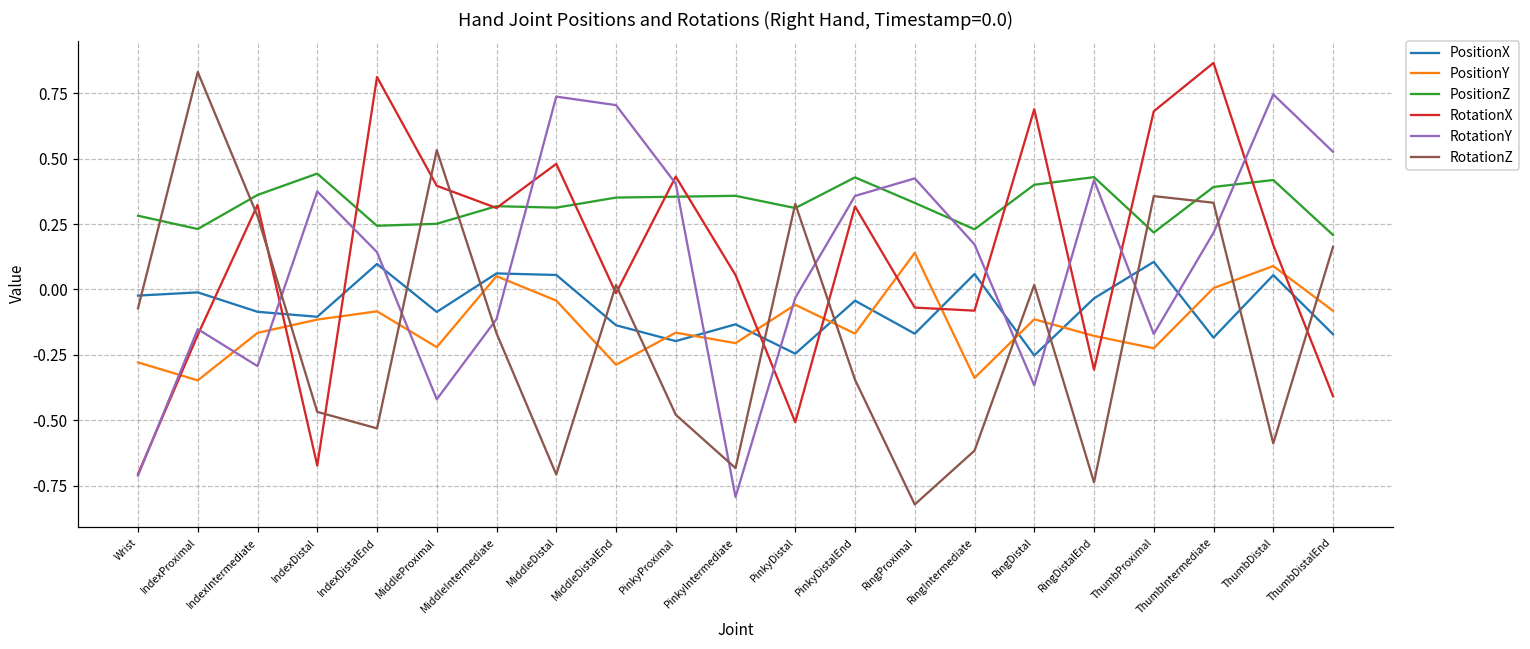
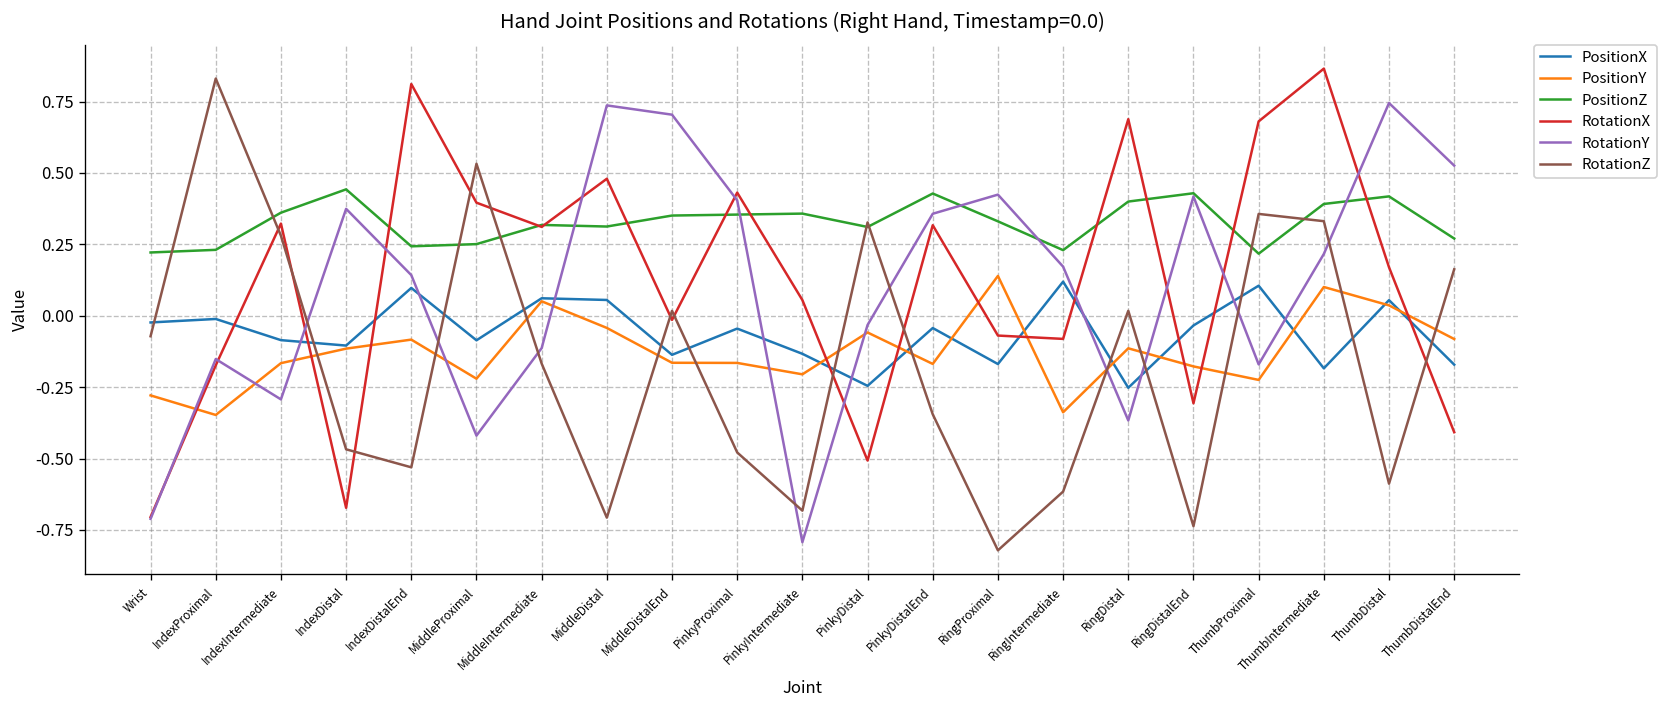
  {
    "PositionX": {
      "Wrist": -0.02,
      "IndexProximal": -0.01,
      "IndexIntermediate": -0.09,
      "IndexDistalEnd": 0.10,
      "MiddleProximal": -0.09,
      "MiddleDistal": 0.06,
      "MiddleDistalEnd": -0.14,
-     "PinkyProximal": -0.20,
+     "PinkyProximal": -0.04,
      "PinkyIntermediate": -0.13,
      "PinkyDistal": -0.25,
      "PinkyDistalEnd": -0.04,
      "RingProximal": -0.17,
-     "RingIntermediate": 0.06,
+     "RingIntermediate": 0.12,
      "RingDistal": -0.25,
      "RingDistalEnd": -0.03,
      "ThumbProximal": 0.11,
      "ThumbIntermediate": -0.18,
      "ThumbDistal": 0.05,
      "ThumbDistalEnd": -0.17
    },
    "PositionY": {
      "Wrist": -0.28,
      "IndexProximal": -0.35,
      "IndexIntermediate": -0.17,
      "IndexDistalEnd": -0.08,
      "MiddleProximal": -0.22,
      "MiddleDistal": -0.04,
-     "MiddleDistalEnd": -0.29,
+     "MiddleDistalEnd": -0.16,
      "PinkyProximal": -0.17,
      "PinkyIntermediate": -0.21,
      "PinkyDistal": -0.06,
      "PinkyDistalEnd": -0.17,
      "RingProximal": 0.14,
      "RingIntermediate": -0.34,
      "RingDistal": -0.11,
      "RingDistalEnd": -0.18,
      "ThumbProximal": -0.22,
-     "ThumbIntermediate": 0.01,
-     "ThumbDistal": 0.09,
+     "ThumbIntermediate": 0.10,
+     "ThumbDistal": 0.04,
      "ThumbDistalEnd": -0.08
    },
    "PositionZ": {
-     "Wrist": 0.28,
+     "Wrist": 0.22,
      "IndexProximal": 0.23,
      "IndexIntermediate": 0.36,
      "IndexDistal": 0.44,
      "IndexDistalEnd": 0.24,
      "MiddleProximal": 0.25,
      "MiddleDistal": 0.31,
      "MiddleDistalEnd": 0.35,
      "PinkyProximal": 0.35,
      "PinkyIntermediate": 0.36,
      "PinkyDistal": 0.31,
      "PinkyDistalEnd": 0.43,
      "RingProximal": 0.33,
      "RingIntermediate": 0.23,
      "RingDistal": 0.40,
      "RingDistalEnd": 0.43,
      "ThumbProximal": 0.22,
      "ThumbIntermediate": 0.39,
      "ThumbDistal": 0.42,
-     "ThumbDistalEnd": 0.21
+     "ThumbDistalEnd": 0.27
    },
    "RotationX": {
      "IndexProximal": -0.17,
      "IndexIntermediate": 0.32,
      "IndexDistal": -0.67,
      "IndexDistalEnd": 0.81,
      "MiddleProximal": 0.40,
      "MiddleDistal": 0.48,
      "MiddleDistalEnd": -0.01,
      "PinkyProximal": 0.43,
      "PinkyIntermediate": 0.06,
      "PinkyDistal": -0.51,
      "PinkyDistalEnd": 0.32,
      "RingProximal": -0.07,
      "RingIntermediate": -0.08,
      "RingDistal": 0.69,
      "RingDistalEnd": -0.31,
      "ThumbProximal": 0.68,
      "ThumbIntermediate": 0.87,
      "ThumbDistal": 0.17,
      "ThumbDistalEnd": -0.41
    },
    "RotationY": {
      "IndexProximal": -0.15,
      "IndexIntermediate": -0.29,
      "IndexDistal": 0.37,
      "IndexDistalEnd": 0.14,
      "MiddleProximal": -0.42,
      "MiddleIntermediate": -0.11,
      "MiddleDistal": 0.74,
      "MiddleDistalEnd": 0.70,
      "PinkyProximal": 0.40,
      "PinkyIntermediate": -0.79,
      "PinkyDistal": -0.03,
      "PinkyDistalEnd": 0.36,
      "RingProximal": 0.42,
      "RingIntermediate": 0.17,
      "RingDistal": -0.37,
      "RingDistalEnd": 0.42,
      "ThumbProximal": -0.17,
      "ThumbIntermediate": 0.22,
      "ThumbDistal": 0.75,
      "ThumbDistalEnd": 0.53
    },
    "RotationZ": {
      "Wrist": -0.07,
      "IndexProximal": 0.83,
      "IndexIntermediate": 0.28,
      "IndexDistal": -0.47,
      "IndexDistalEnd": -0.53,
      "MiddleProximal": 0.53,
      "MiddleIntermediate": -0.17,
      "MiddleDistal": -0.71,
      "MiddleDistalEnd": 0.02,
      "PinkyProximal": -0.48,
      "PinkyIntermediate": -0.68,
      "PinkyDistal": 0.33,
      "PinkyDistalEnd": -0.35,
      "RingProximal": -0.82,
      "RingIntermediate": -0.62,
      "RingDistal": 0.02,
      "RingDistalEnd": -0.74,
      "ThumbProximal": 0.36,
      "ThumbIntermediate": 0.33,
      "ThumbDistal": -0.59,
      "ThumbDistalEnd": 0.16
    }
  }
